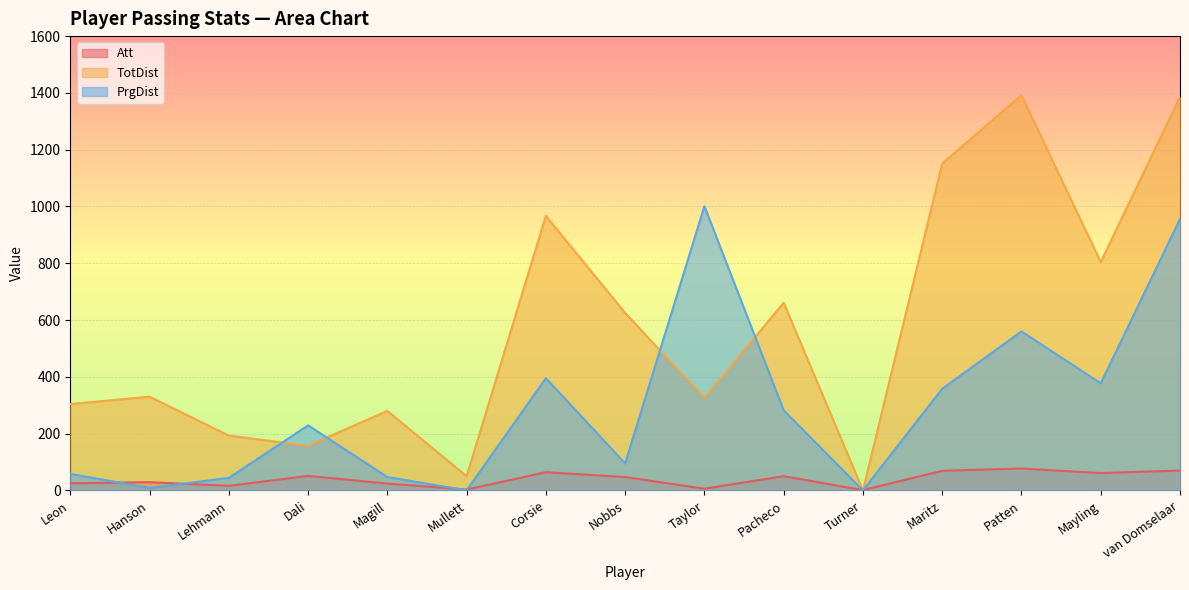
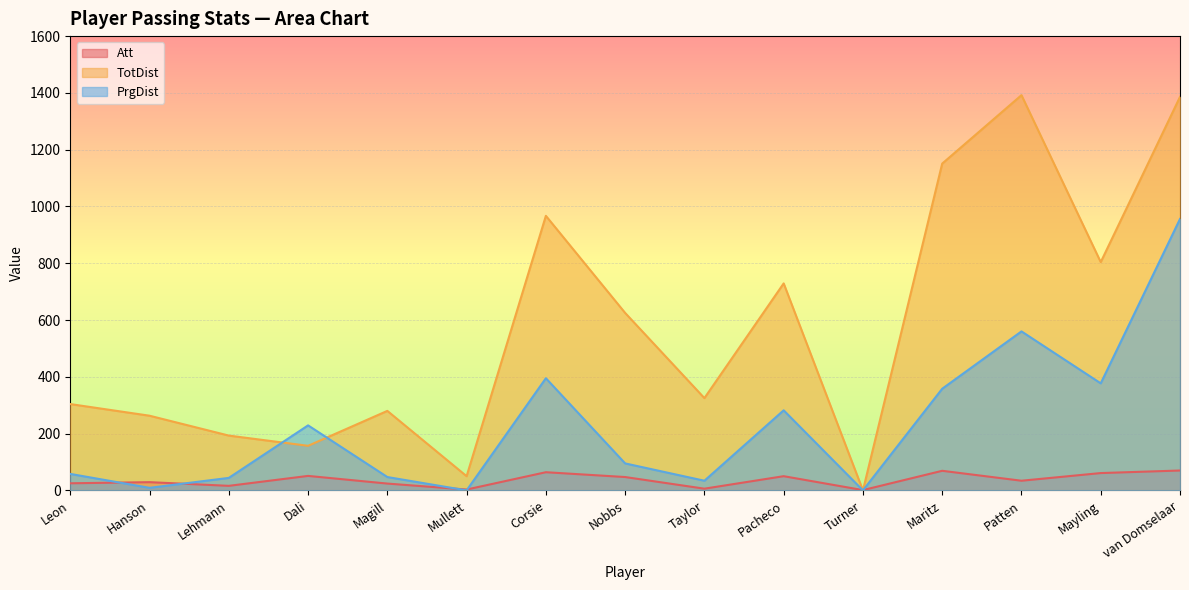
  {
    "Att": {
      "Leon": 30,
      "Hanson": 30,
      "Lehmann": 20,
      "Dali": 50,
      "Magill": 20,
      "Corsie": 60,
      "Nobbs": 50,
      "Taylor": 10,
      "Pacheco": 50,
      "Maritz": 70,
-     "Patten": 80,
+     "Patten": 30,
      "Mayling": 60,
      "van Domselaar": 70
    },
    "TotDist": {
      "Leon": 300,
-     "Hanson": 330,
+     "Hanson": 260,
      "Lehmann": 190,
      "Dali": 160,
      "Magill": 280,
      "Mullett": 50,
      "Corsie": 970,
      "Nobbs": 630,
      "Taylor": 330,
-     "Pacheco": 660,
+     "Pacheco": 730,
      "Maritz": 1150,
      "Patten": 1390,
      "Mayling": 800,
      "van Domselaar": 1390
    },
    "PrgDist": {
      "Leon": 60,
      "Hanson": 10,
      "Lehmann": 40,
      "Dali": 230,
      "Magill": 50,
      "Corsie": 400,
      "Nobbs": 100,
-     "Taylor": 1000,
+     "Taylor": 30,
      "Pacheco": 280,
      "Maritz": 360,
      "Patten": 560,
      "Mayling": 380,
      "van Domselaar": 960
    }
  }
